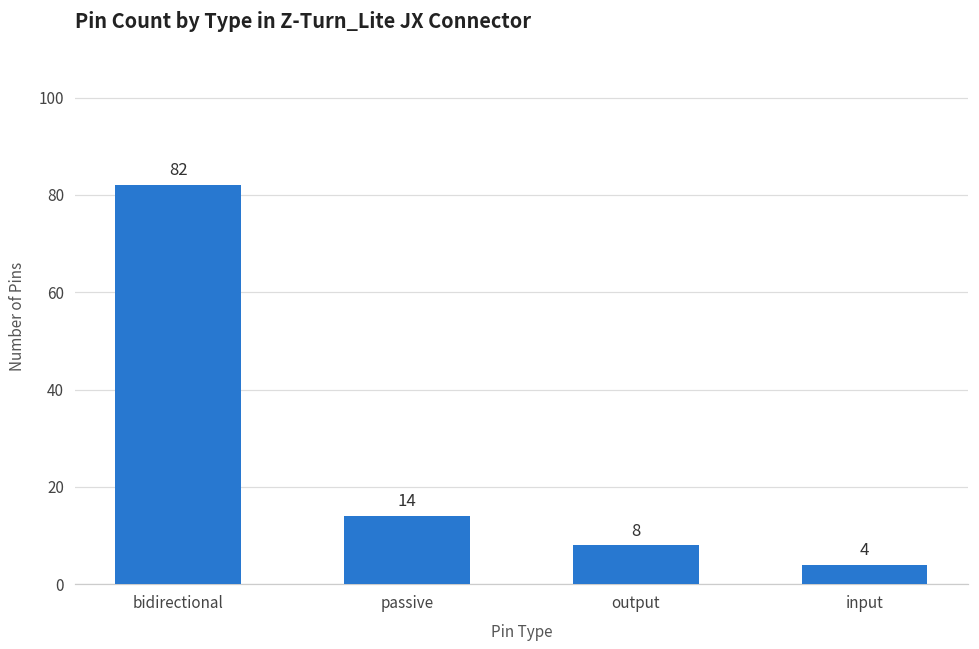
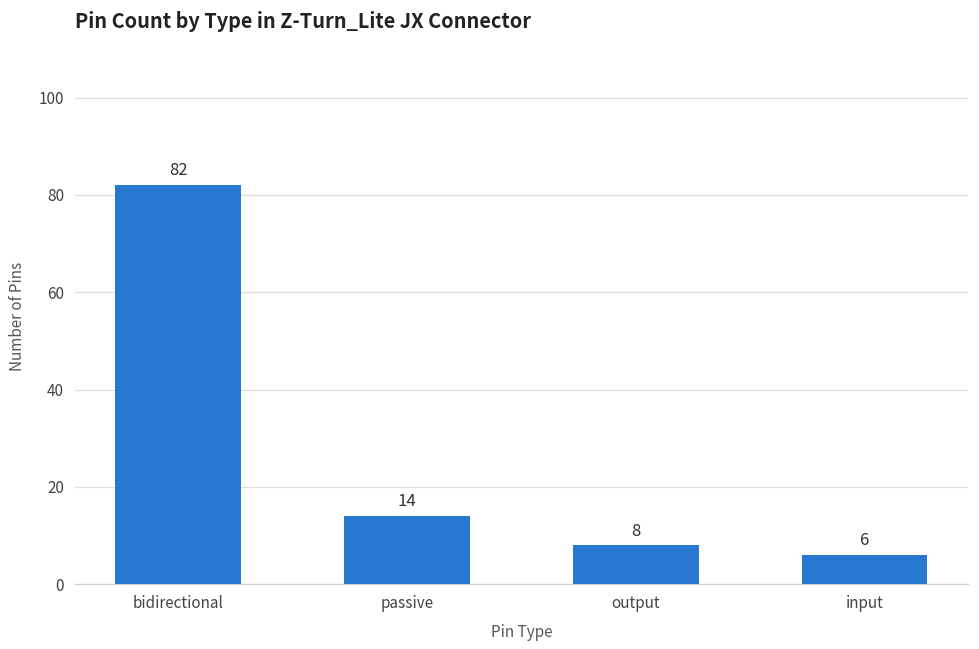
  {
    "bidirectional": 82,
    "passive": 14,
    "output": 8,
-   "input": 4
+   "input": 6
  }
